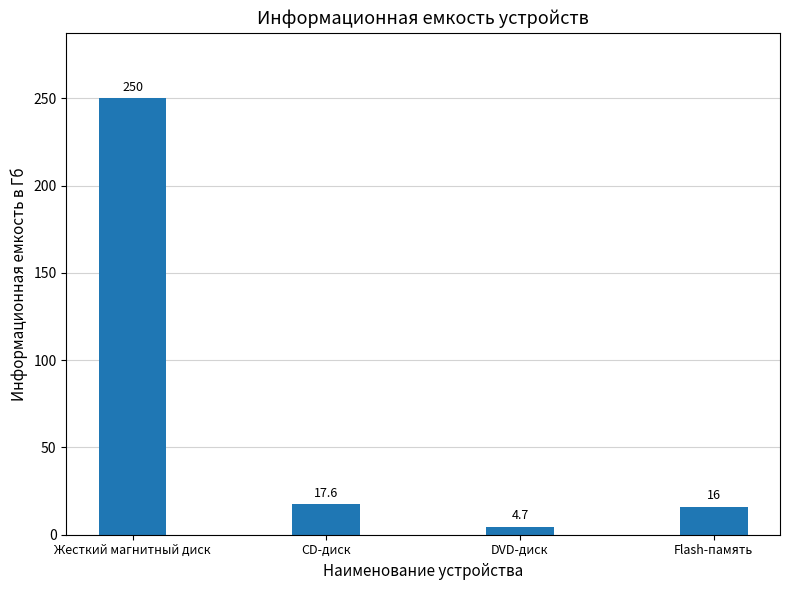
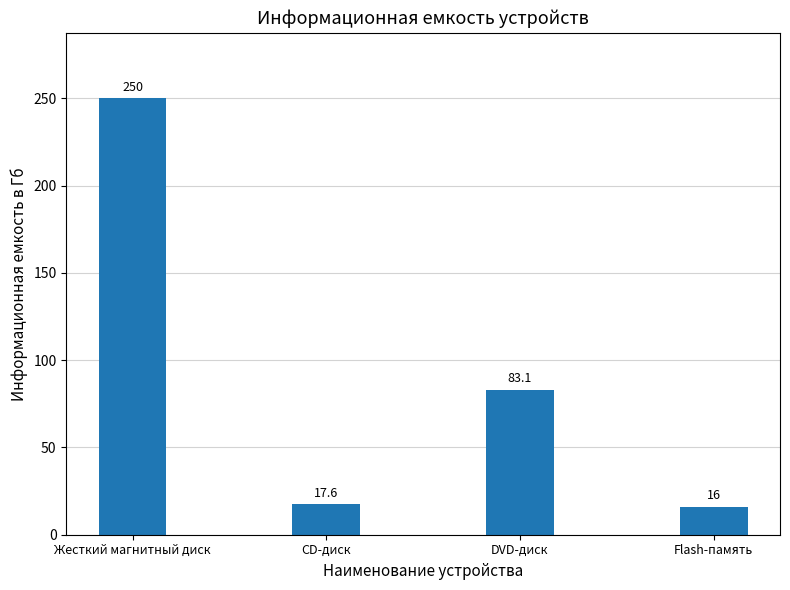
  {
    "Жесткий магнитный диск": 250,
    "CD-диск": 17.6,
-   "DVD-диск": 4.7,
+   "DVD-диск": 83.1,
    "Flash-память": 16
  }
